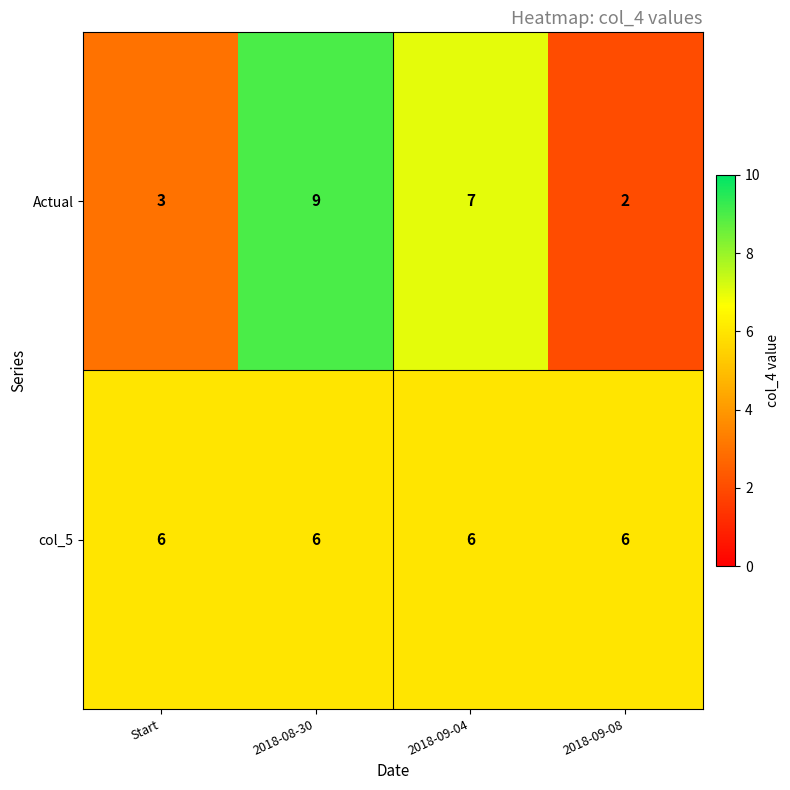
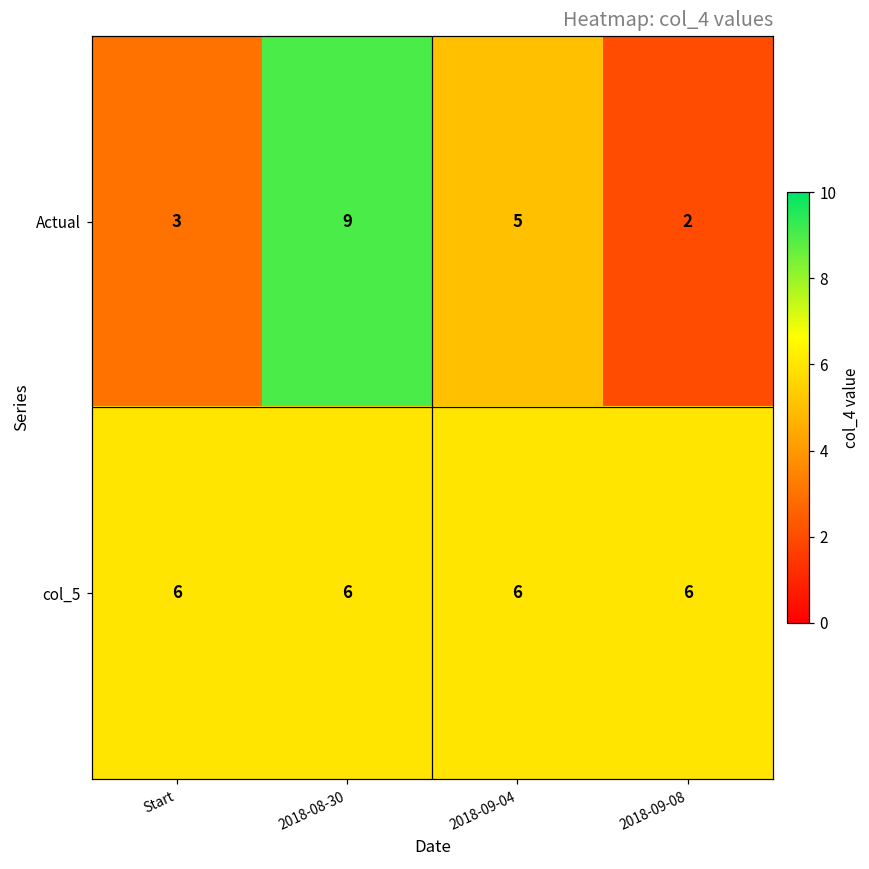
  {
    "Actual": {
      "Start": 3,
      "2018-08-30": 9,
-     "2018-09-04": 7,
+     "2018-09-04": 5,
      "2018-09-08": 2
    },
    "col_5": {
      "Start": 6,
      "2018-08-30": 6,
      "2018-09-04": 6,
      "2018-09-08": 6
    }
  }
